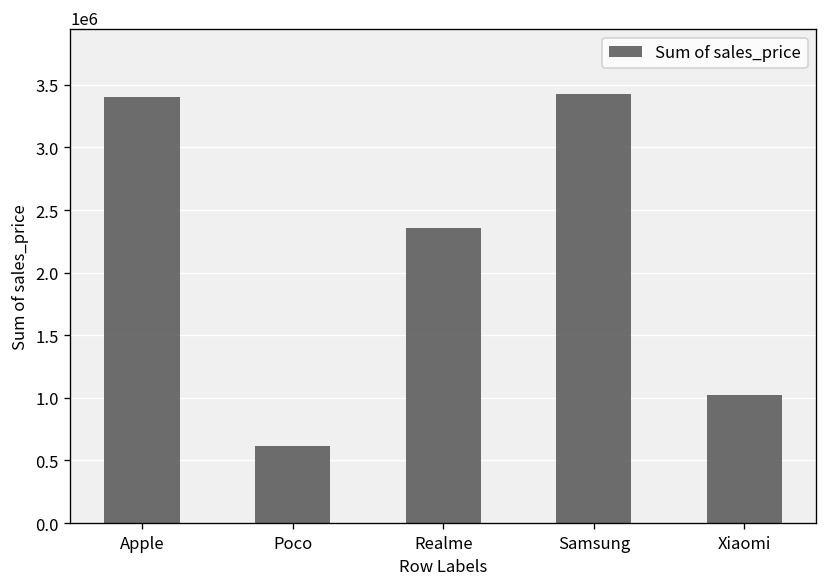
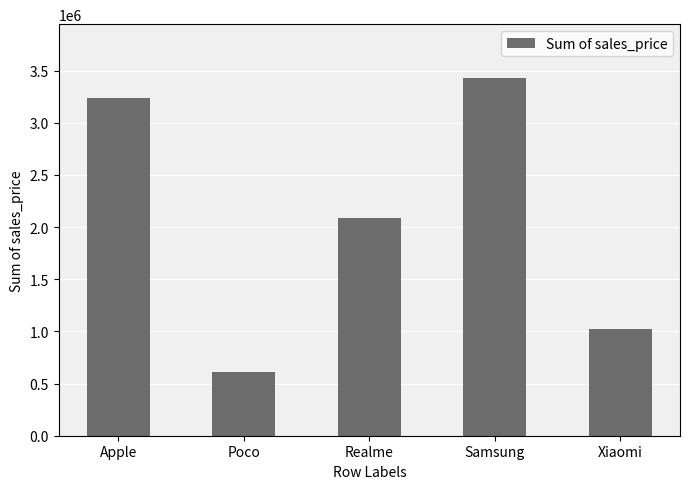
  {
-   "Apple": 3400000,
+   "Apple": 3230000,
    "Poco": 620000,
-   "Realme": 2360000,
+   "Realme": 2080000,
    "Samsung": 3430000,
    "Xiaomi": 1020000
  }
